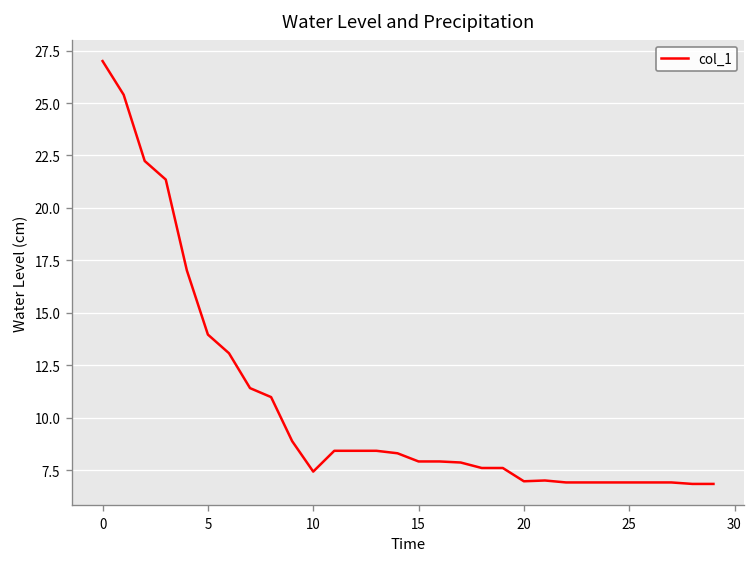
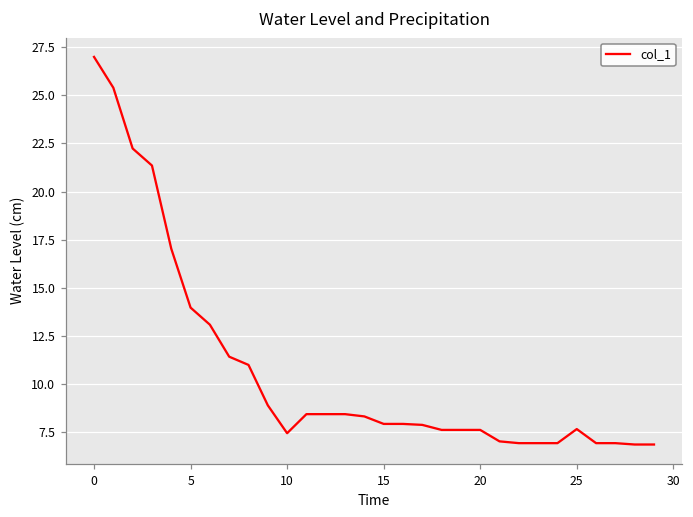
  {
    "0": 27.0,
    "5": 14.0,
    "10": 7.4,
    "15": 7.9,
-   "20": 7.0,
-   "25": 6.9
+   "20": 7.6,
+   "25": 7.6
  }
